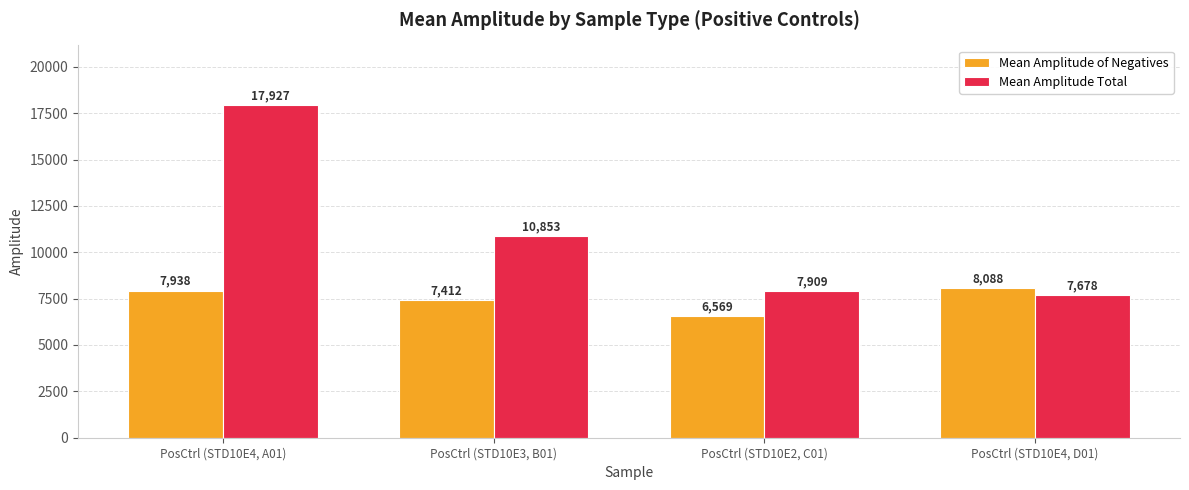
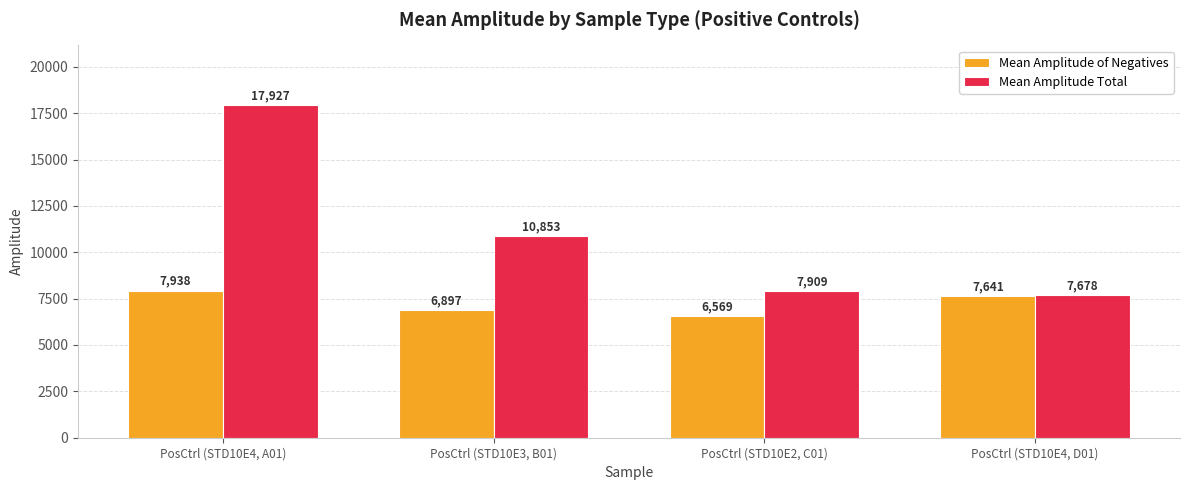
  {
    "Mean Amplitude of Negatives": {
      "PosCtrl (STD10E4, A01)": "7,938",
-     "PosCtrl (STD10E3, B01)": "7,412",
+     "PosCtrl (STD10E3, B01)": "6,897",
      "PosCtrl (STD10E2, C01)": "6,569",
-     "PosCtrl (STD10E4, D01)": "8,088"
+     "PosCtrl (STD10E4, D01)": "7,641"
    },
    "Mean Amplitude Total": {
      "PosCtrl (STD10E4, A01)": "17,927",
      "PosCtrl (STD10E3, B01)": "10,853",
      "PosCtrl (STD10E2, C01)": "7,909",
      "PosCtrl (STD10E4, D01)": "7,678"
    }
  }
